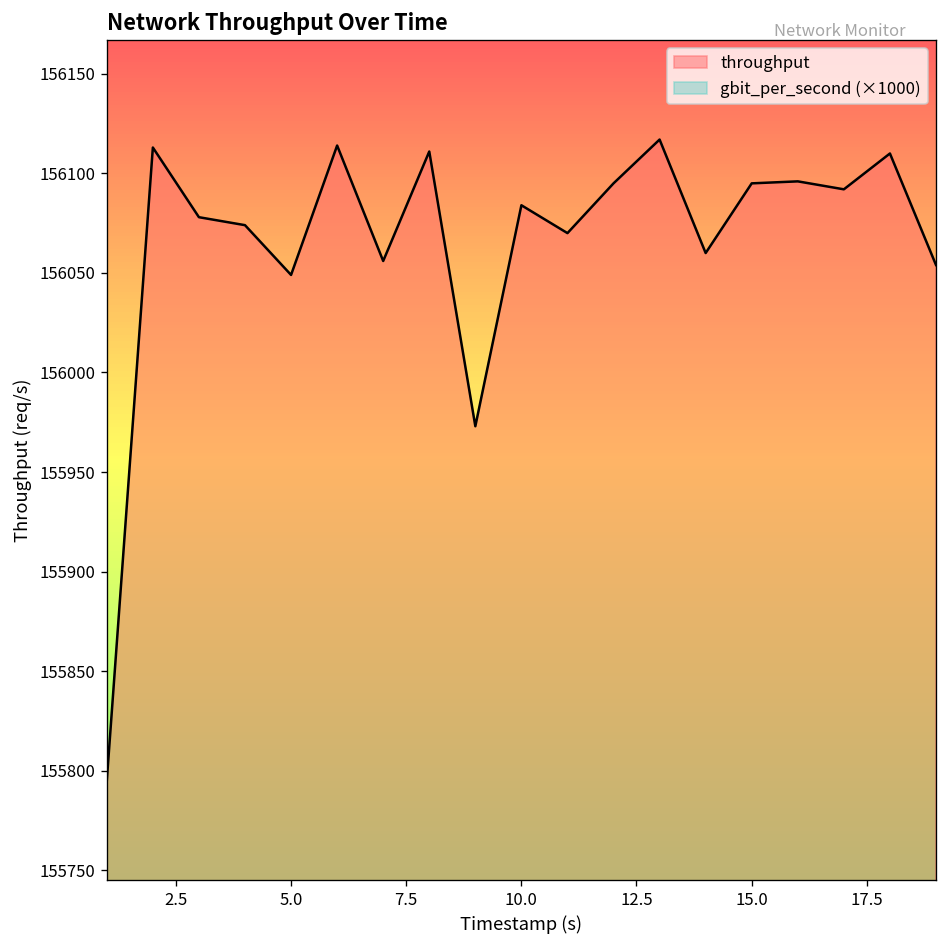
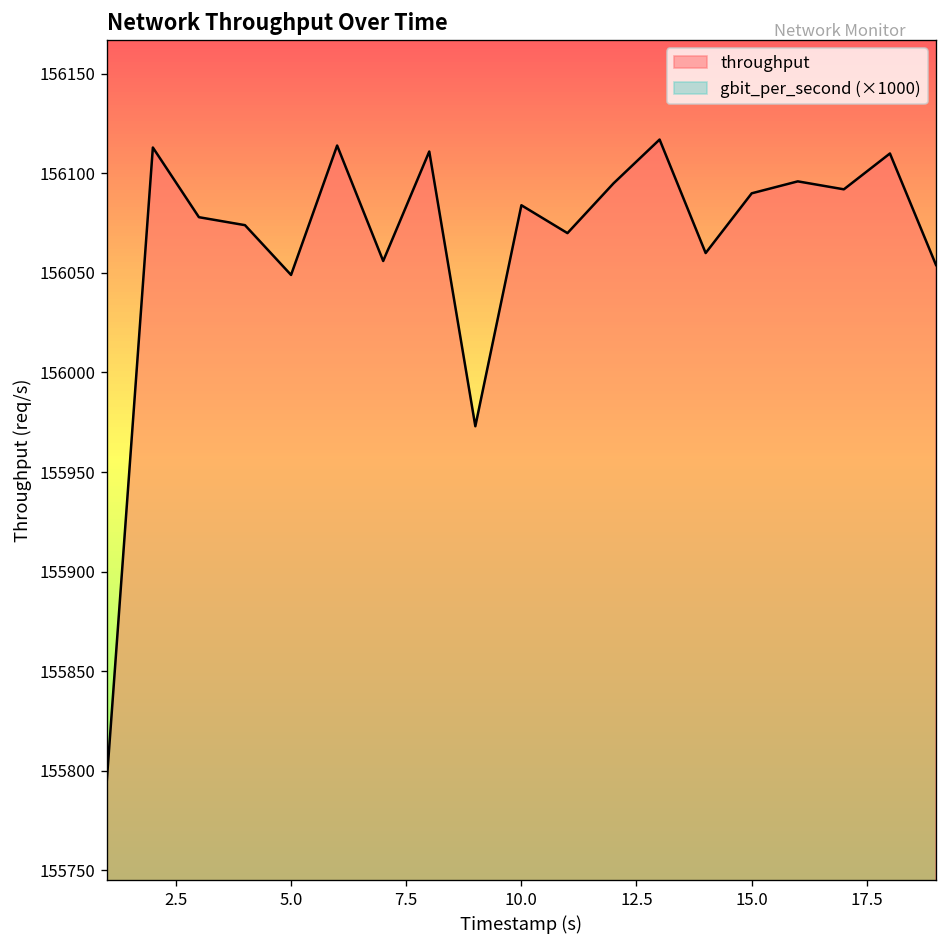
  {
    "throughput": {
      "5.0": 156049,
      "10.0": 156084,
-     "15.0": 156095
+     "15.0": 156090
    }
  }
